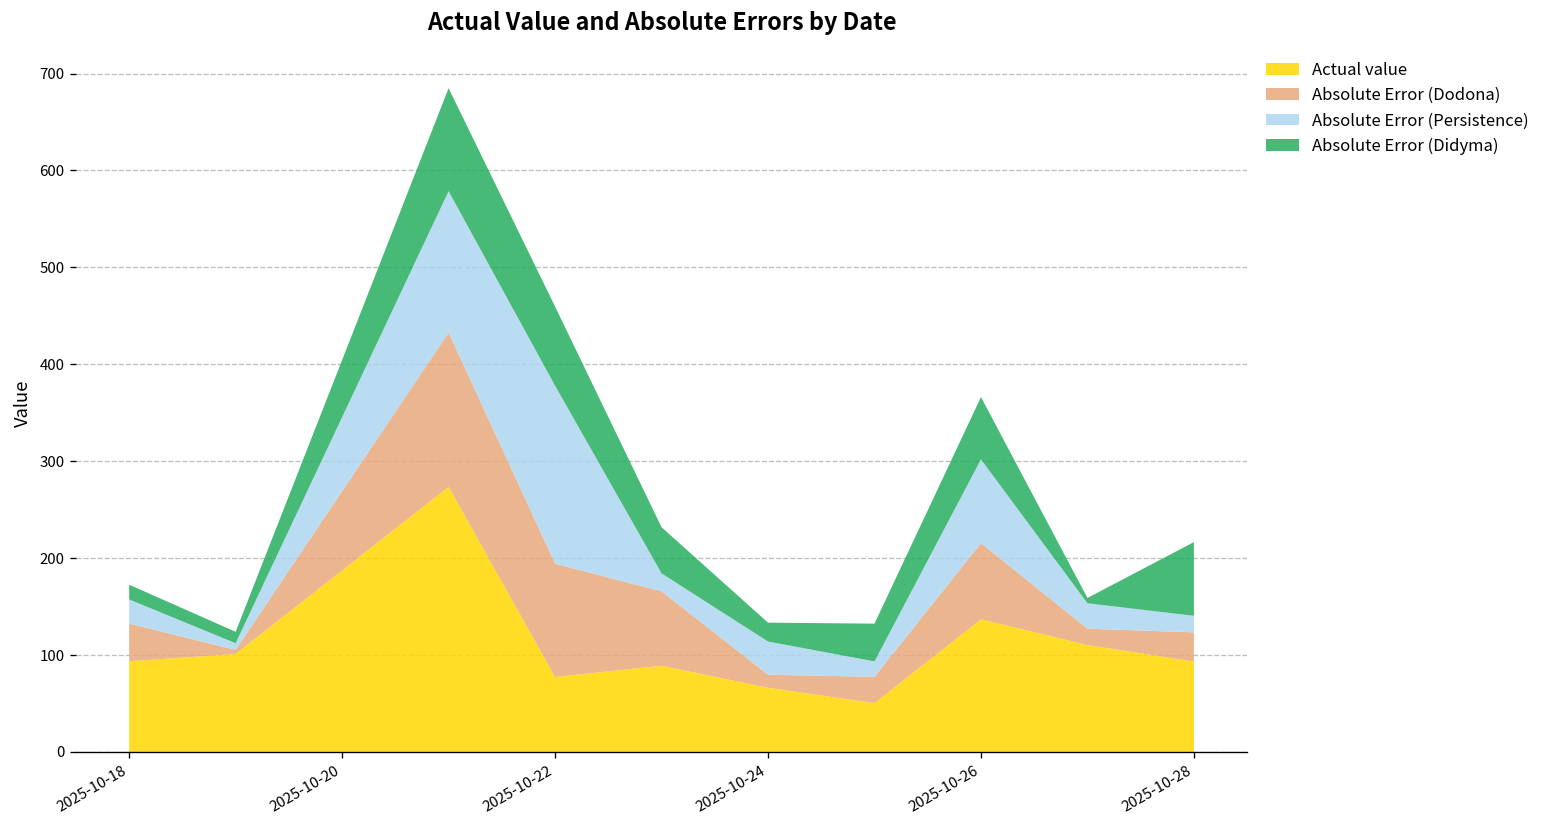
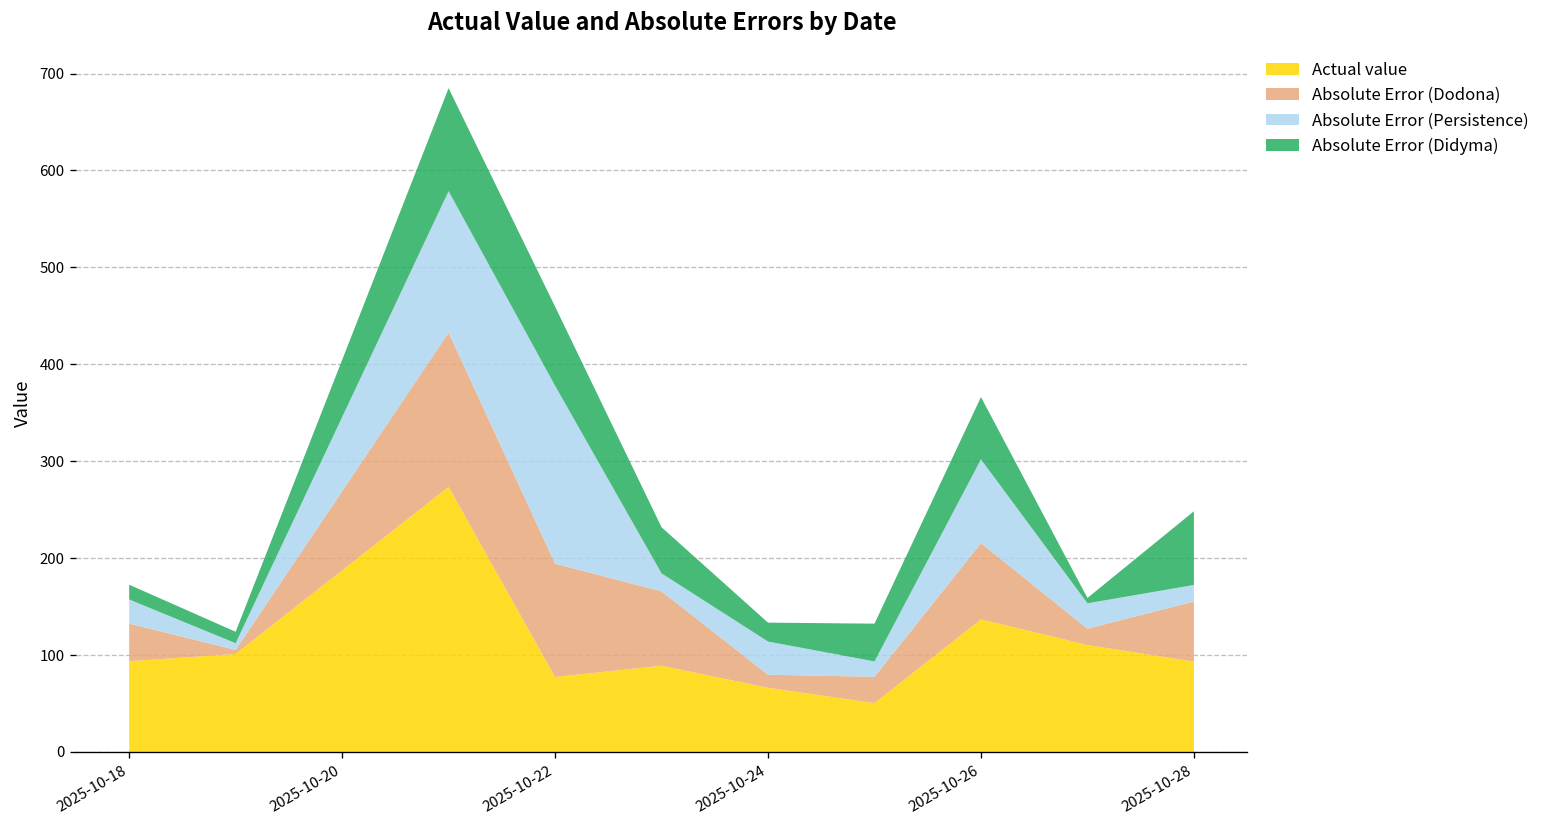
  {
    "Actual value": {
      "2025-10-18": 90,
      "2025-10-22": 80,
      "2025-10-24": 70,
      "2025-10-26": 140,
      "2025-10-28": 90
    },
    "Absolute Error (Dodona)": {
      "2025-10-18": 40,
      "2025-10-22": 120,
      "2025-10-24": 10,
      "2025-10-26": 80,
-     "2025-10-28": 30
+     "2025-10-28": 60
    },
    "Absolute Error (Persistence)": {
      "2025-10-18": 20,
      "2025-10-22": 180,
      "2025-10-24": 30,
      "2025-10-26": 90,
      "2025-10-28": 20
    },
    "Absolute Error (Didyma)": {
      "2025-10-18": 20,
      "2025-10-22": 80,
      "2025-10-24": 20,
      "2025-10-26": 60,
      "2025-10-28": 80
    }
  }
